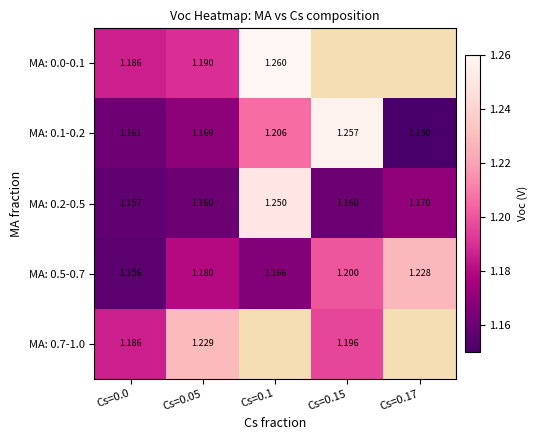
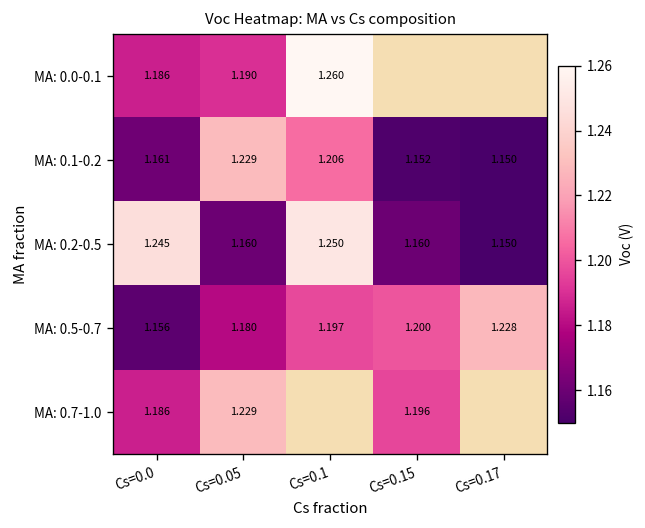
  {
    "MA: 0.0-0.1": {
      "Cs=0.0": 1.186,
      "Cs=0.05": 1.190,
      "Cs=0.1": 1.260
    },
    "MA: 0.1-0.2": {
      "Cs=0.0": 1.161,
-     "Cs=0.05": 1.169,
+     "Cs=0.05": 1.229,
      "Cs=0.1": 1.206,
-     "Cs=0.15": 1.257,
+     "Cs=0.15": 1.152,
      "Cs=0.17": 1.150
    },
    "MA: 0.2-0.5": {
-     "Cs=0.0": 1.157,
+     "Cs=0.0": 1.245,
      "Cs=0.05": 1.160,
      "Cs=0.1": 1.250,
      "Cs=0.15": 1.160,
-     "Cs=0.17": 1.170
+     "Cs=0.17": 1.150
    },
    "MA: 0.5-0.7": {
      "Cs=0.0": 1.156,
      "Cs=0.05": 1.180,
-     "Cs=0.1": 1.166,
+     "Cs=0.1": 1.197,
      "Cs=0.15": 1.200,
      "Cs=0.17": 1.228
    },
    "MA: 0.7-1.0": {
      "Cs=0.0": 1.186,
      "Cs=0.05": 1.229,
      "Cs=0.15": 1.196
    }
  }
